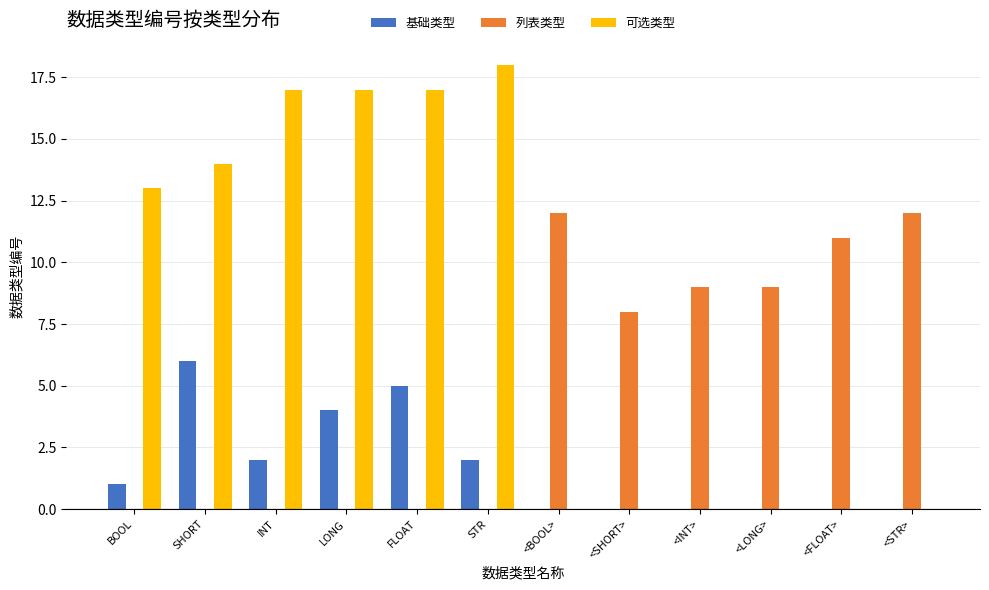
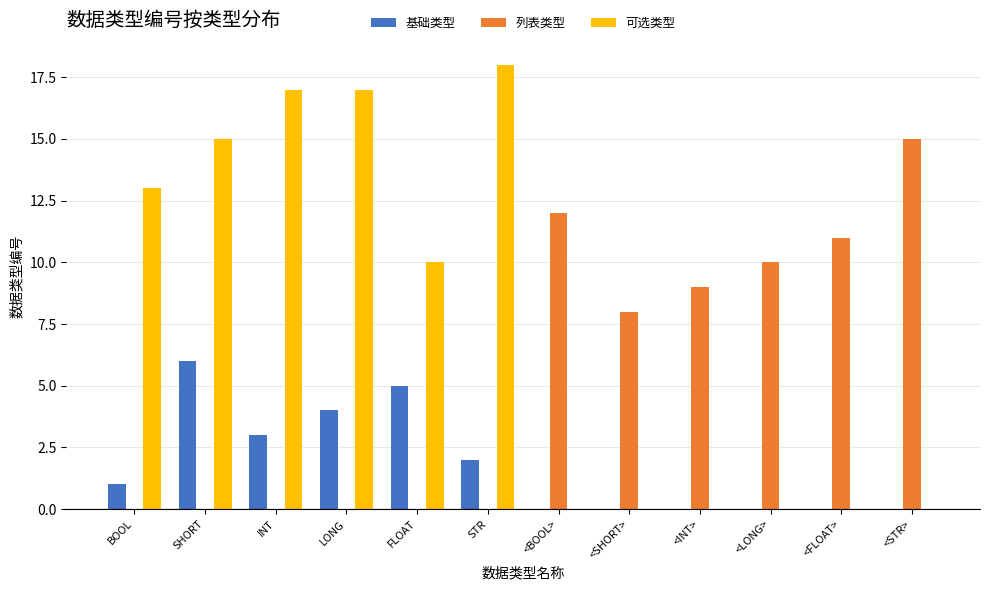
  {
    "基础类型": {
      "BOOL": 1,
      "SHORT": 6,
-     "INT": 2,
+     "INT": 3,
      "LONG": 4,
      "FLOAT": 5,
      "STR": 2,
      "<BOOL>": 0,
      "<SHORT>": 0,
      "<INT>": 0,
      "<LONG>": 0,
      "<FLOAT>": 0,
      "<STR>": 0
    },
    "列表类型": {
      "BOOL": 0,
      "SHORT": 0,
      "INT": 0,
      "LONG": 0,
      "FLOAT": 0,
      "STR": 0,
      "<BOOL>": 12,
      "<SHORT>": 8,
      "<INT>": 9,
-     "<LONG>": 9,
+     "<LONG>": 10,
      "<FLOAT>": 11,
-     "<STR>": 12
+     "<STR>": 15
    },
    "可选类型": {
      "BOOL": 13,
-     "SHORT": 14,
+     "SHORT": 15,
      "INT": 17,
      "LONG": 17,
-     "FLOAT": 17,
+     "FLOAT": 10,
      "STR": 18,
      "<BOOL>": 0,
      "<SHORT>": 0,
      "<INT>": 0,
      "<LONG>": 0,
      "<FLOAT>": 0,
      "<STR>": 0
    }
  }
